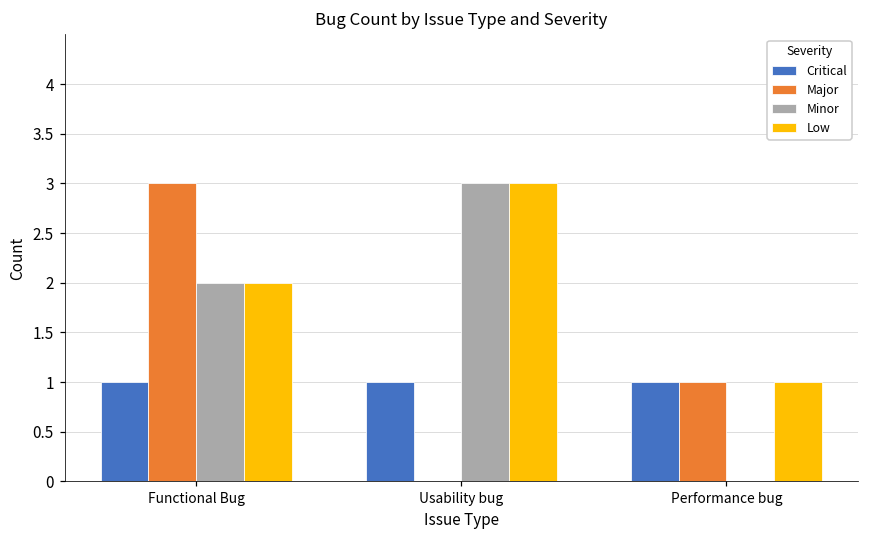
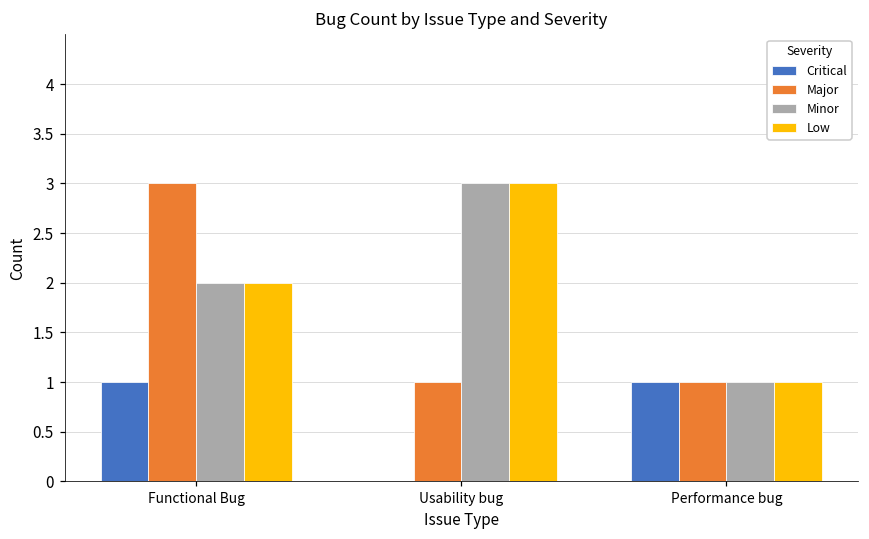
  {
    "Critical": {
      "Functional Bug": 1,
-     "Usability bug": 1,
+     "Usability bug": 0,
      "Performance bug": 1
    },
    "Major": {
      "Functional Bug": 3,
-     "Usability bug": 0,
+     "Usability bug": 1,
      "Performance bug": 1
    },
    "Minor": {
      "Functional Bug": 2,
      "Usability bug": 3,
-     "Performance bug": 0
+     "Performance bug": 1
    },
    "Low": {
      "Functional Bug": 2,
      "Usability bug": 3,
      "Performance bug": 1
    }
  }
